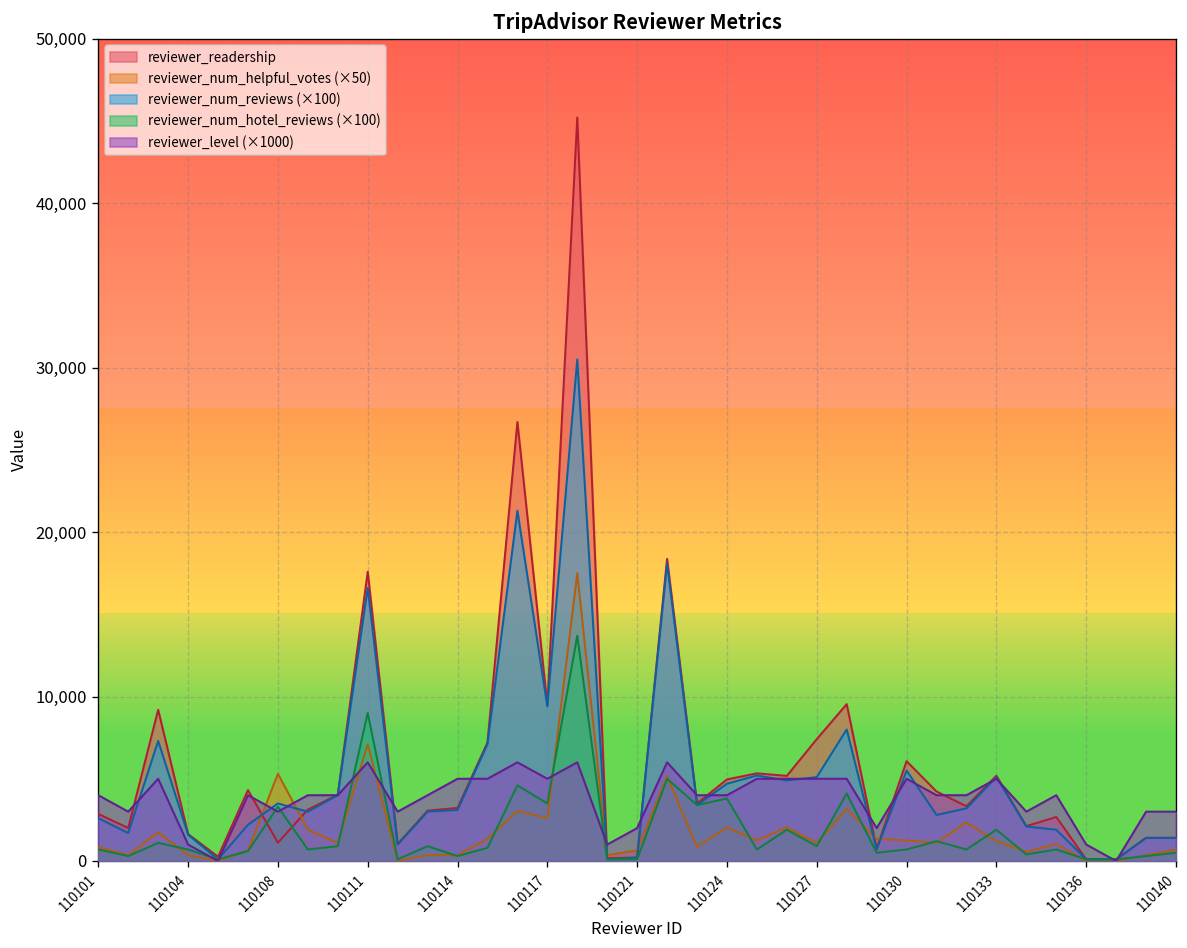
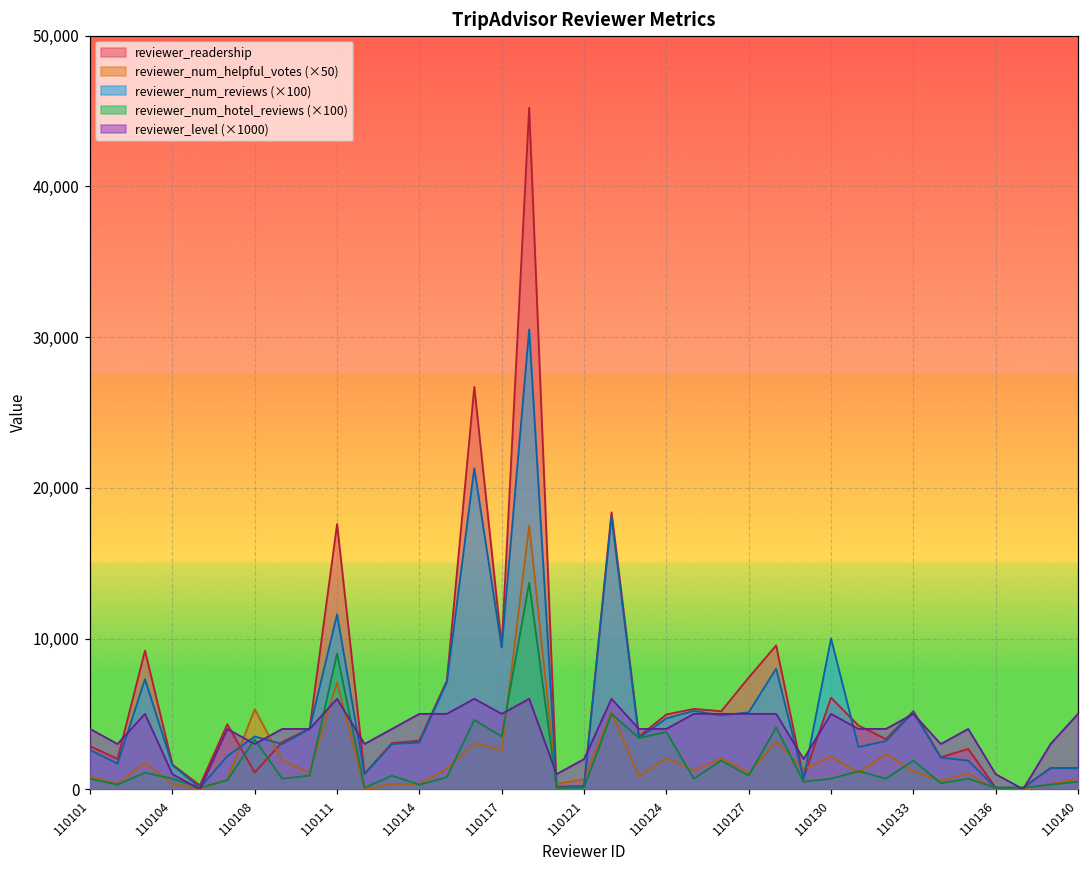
  {
    "reviewer_readership": {
      "110101": "2,900",
      "110108": "1,100",
      "110111": "17,600",
      "110124": "5,000",
      "110127": "7,400",
      "110130": "6,100"
    },
    "reviewer_num_helpful_votes (×50)": {
      "110104": "400",
      "110108": "5,300",
      "110111": "7,100",
      "110117": "2,600",
      "110121": "700",
      "110124": "2,100",
      "110127": "1,100",
-     "110130": "1,300",
+     "110130": "2,200",
      "110133": "1,200",
      "110140": "700"
    },
    "reviewer_num_reviews (×100)": {
      "110101": "2,600",
      "110108": "3,500",
-     "110111": "16,600",
+     "110111": "11,600",
      "110124": "4,700",
-     "110130": "5,500"
+     "110130": "10,000"
    },
    "reviewer_num_hotel_reviews (×100)": {
      "110104": "700",
      "110108": "3,300",
      "110111": "9,000",
      "110117": "3,500",
      "110124": "3,800",
      "110127": "900",
      "110130": "700",
      "110133": "1,900",
      "110140": "500"
    },
    "reviewer_level (×1000)": {
      "110101": "4,000",
      "110104": "1,000",
      "110108": "3,000",
      "110111": "6,000",
      "110114": "5,000",
      "110117": "5,000",
      "110121": "2,000",
      "110124": "4,000",
      "110130": "5,000",
      "110136": "1,000",
-     "110140": "3,000"
+     "110140": "5,000"
    }
  }
